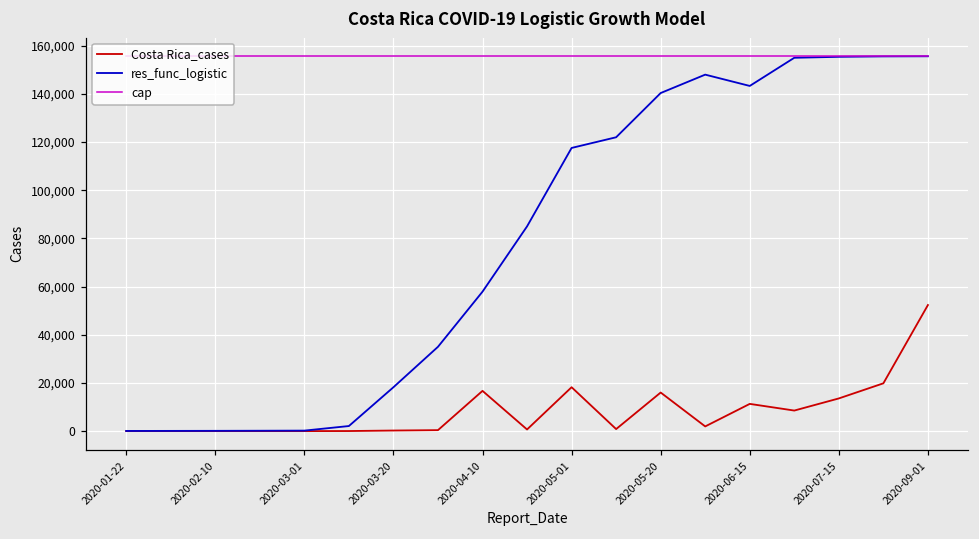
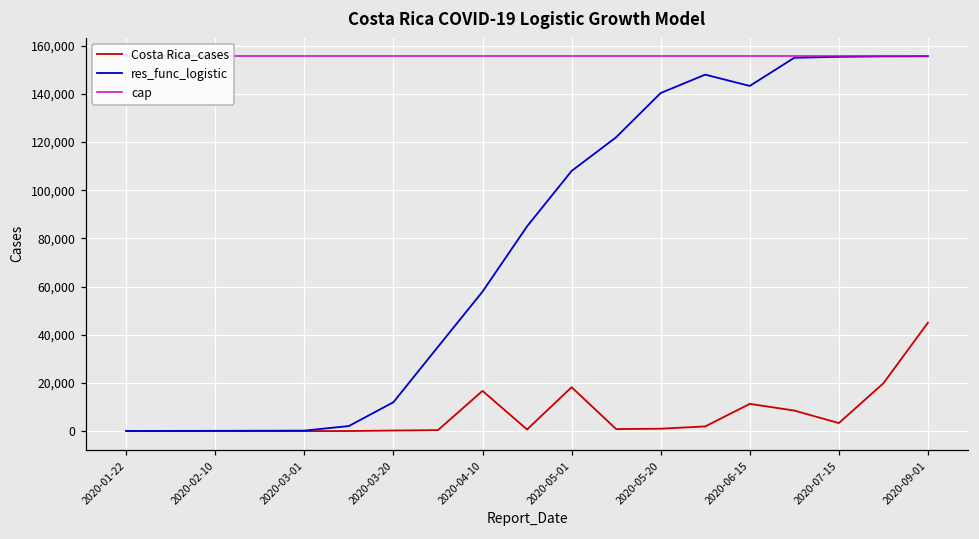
  {
    "Costa Rica_cases": {
      "2020-03-20": "0",
      "2020-04-10": "17,000",
      "2020-05-01": "18,000",
-     "2020-05-20": "16,000",
+     "2020-05-20": "1,000",
      "2020-06-15": "11,000",
-     "2020-07-15": "14,000",
-     "2020-09-01": "52,000"
+     "2020-07-15": "3,000",
+     "2020-09-01": "45,000"
    },
    "res_func_logistic": {
-     "2020-03-20": "18,000",
+     "2020-03-20": "12,000",
      "2020-04-10": "58,000",
-     "2020-05-01": "118,000",
+     "2020-05-01": "108,000",
      "2020-05-20": "140,000",
      "2020-06-15": "143,000"
    },
    "cap": {
      "2020-03-01": "156,000",
      "2020-03-20": "156,000",
      "2020-04-10": "156,000",
      "2020-05-01": "156,000",
      "2020-05-20": "156,000",
      "2020-06-15": "156,000"
    }
  }
